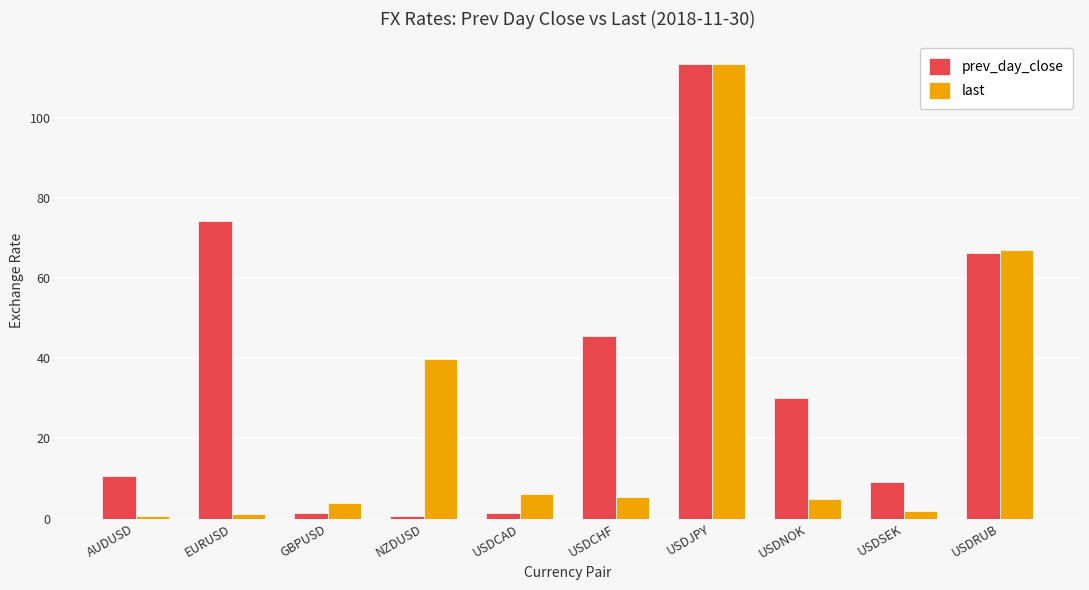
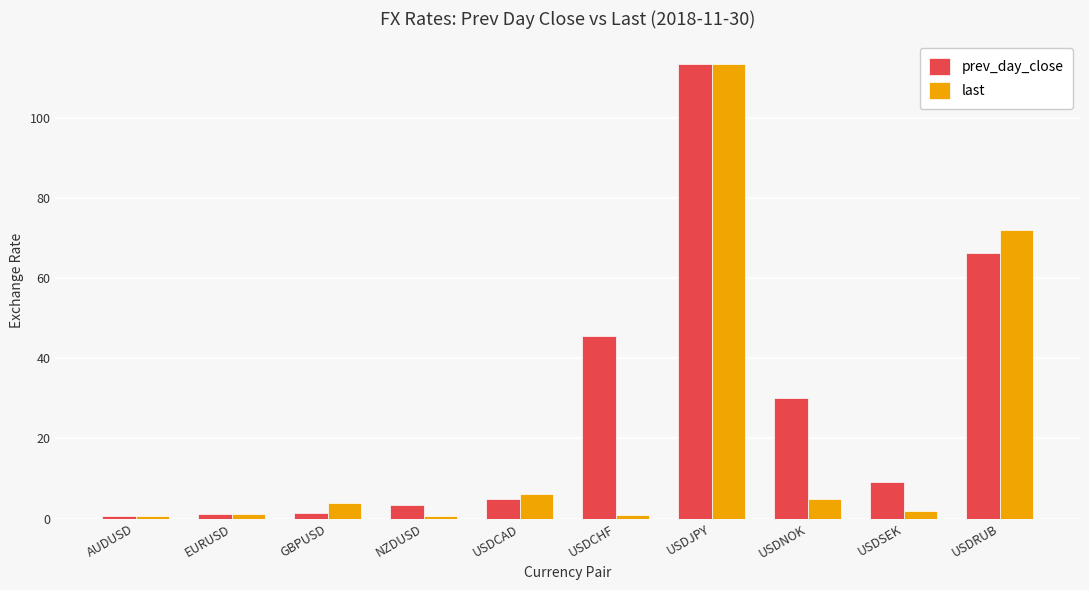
  {
    "prev_day_close": {
-     "AUDUSD": 11,
-     "EURUSD": 74,
+     "AUDUSD": 1,
+     "EURUSD": 1,
      "GBPUSD": 1,
-     "NZDUSD": 1,
-     "USDCAD": 1,
+     "NZDUSD": 3,
+     "USDCAD": 5,
      "USDCHF": 45,
      "USDJPY": 113,
      "USDNOK": 30,
      "USDSEK": 9,
      "USDRUB": 66
    },
    "last": {
      "AUDUSD": 1,
      "EURUSD": 1,
      "GBPUSD": 4,
-     "NZDUSD": 40,
+     "NZDUSD": 1,
      "USDCAD": 6,
-     "USDCHF": 5,
+     "USDCHF": 1,
      "USDJPY": 113,
      "USDNOK": 5,
      "USDSEK": 2,
-     "USDRUB": 67
+     "USDRUB": 72
    }
  }
